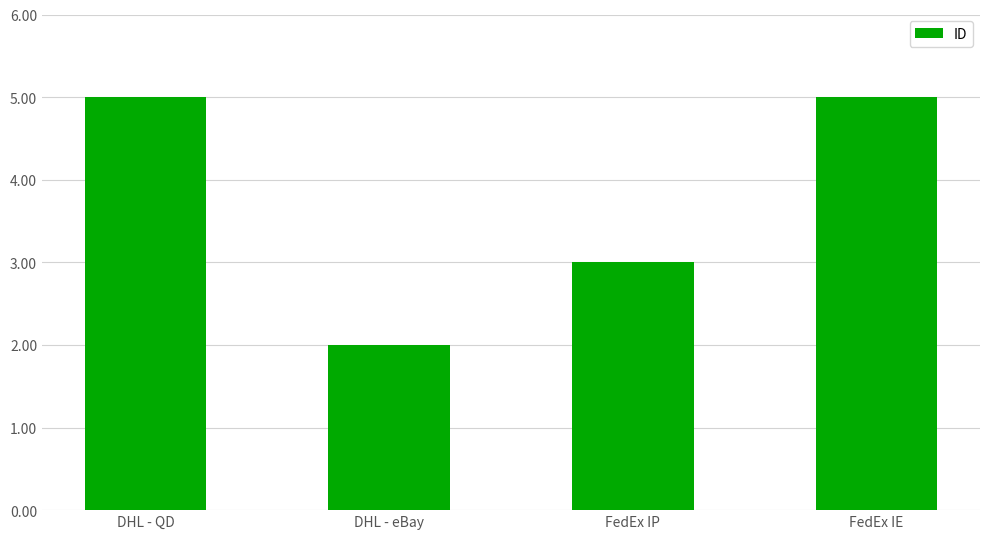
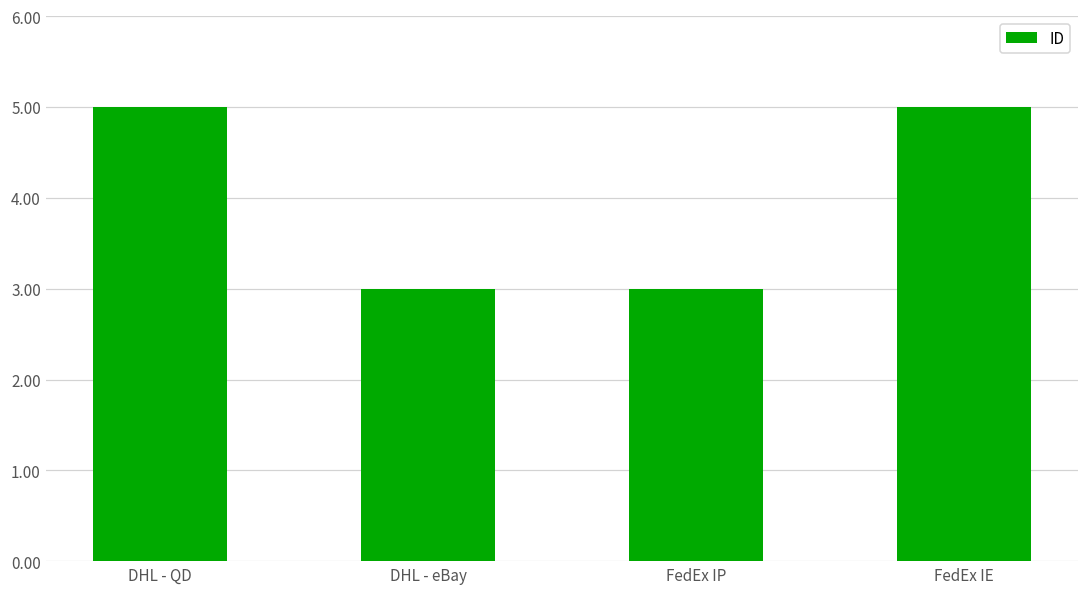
  {
    "DHL - QD": 5,
-   "DHL - eBay": 2,
+   "DHL - eBay": 3,
    "FedEx IP": 3,
    "FedEx IE": 5
  }
